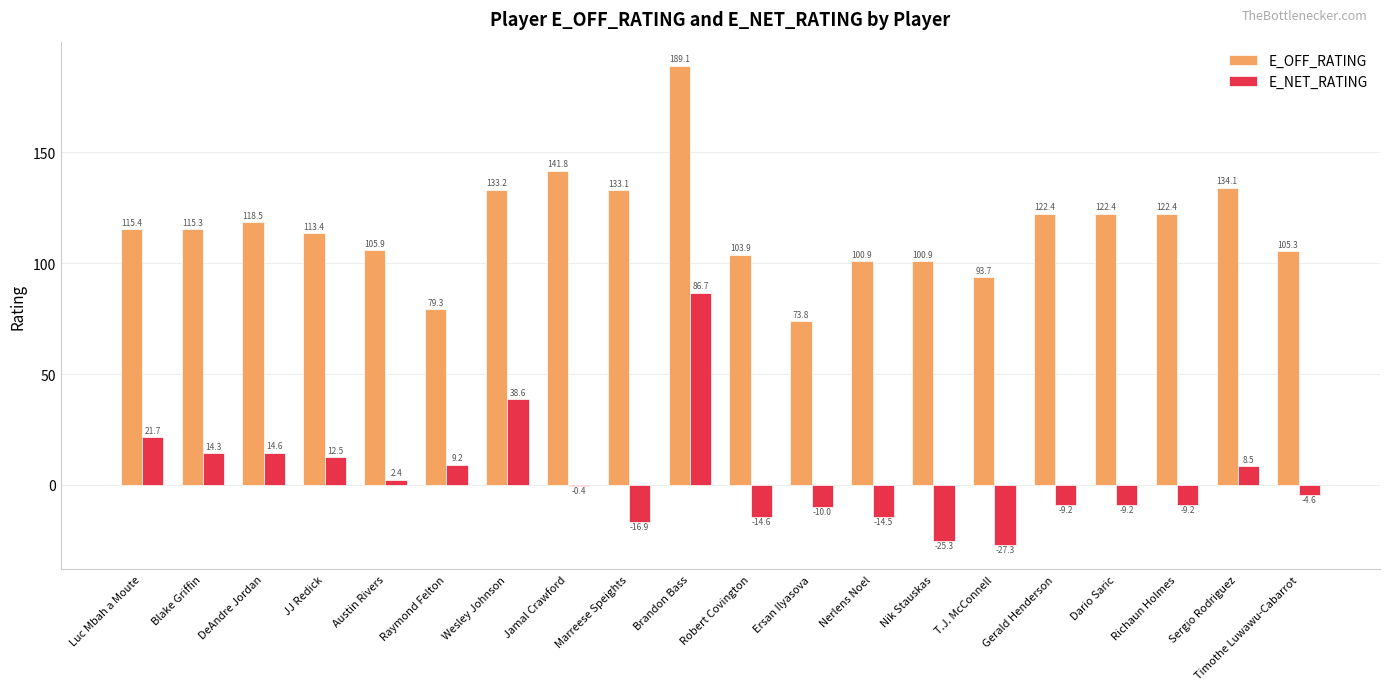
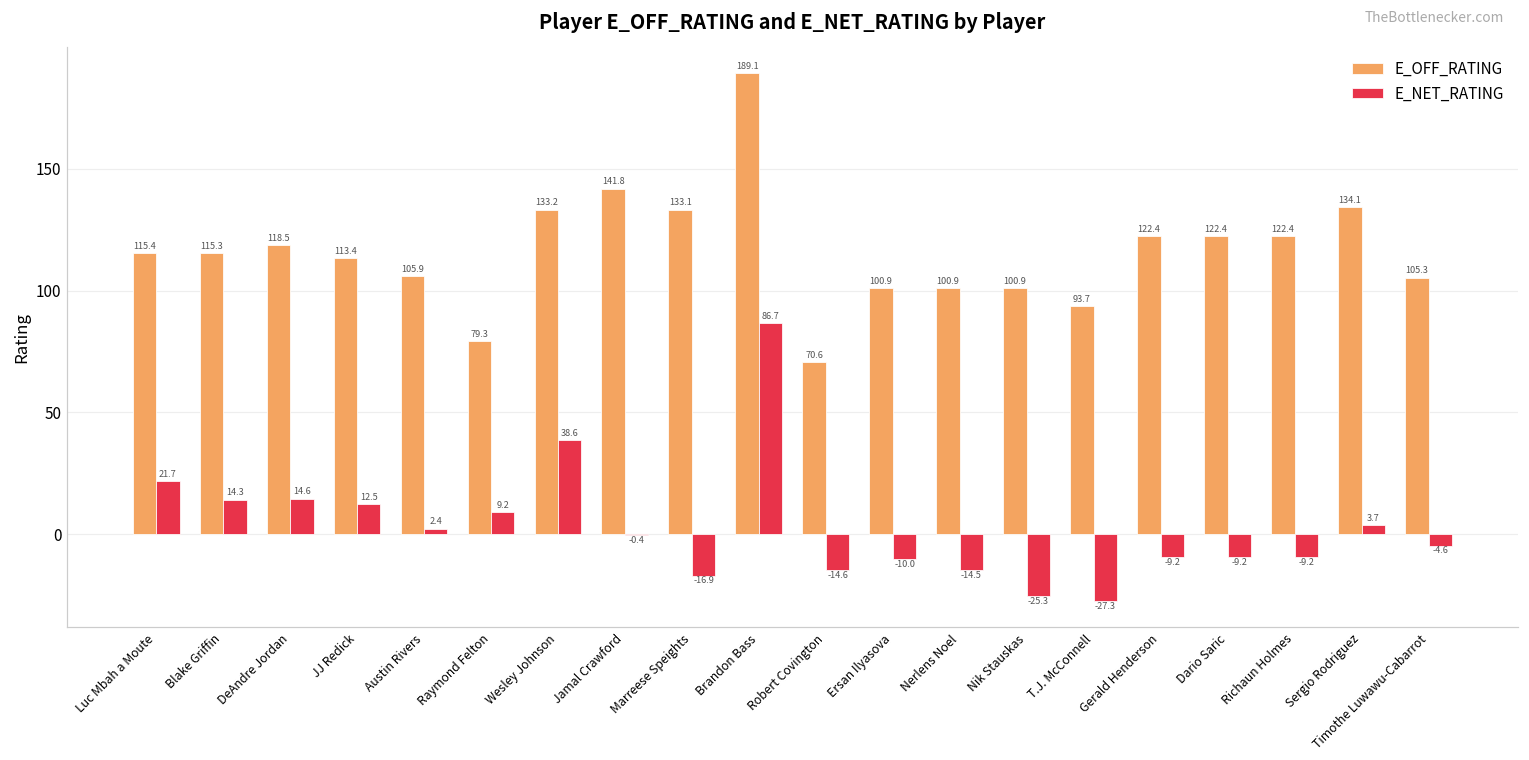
  {
    "E_OFF_RATING": {
      "Luc Mbah a Moute": 115.4,
      "Blake Griffin": 115.3,
      "DeAndre Jordan": 118.5,
      "JJ Redick": 113.4,
      "Austin Rivers": 105.9,
      "Raymond Felton": 79.3,
      "Wesley Johnson": 133.2,
      "Jamal Crawford": 141.8,
      "Marreese Speights": 133.1,
      "Brandon Bass": 189.1,
-     "Robert Covington": 103.9,
-     "Ersan Ilyasova": 73.8,
+     "Robert Covington": 70.6,
+     "Ersan Ilyasova": 100.9,
      "Nerlens Noel": 100.9,
      "Nik Stauskas": 100.9,
      "T.J. McConnell": 93.7,
      "Gerald Henderson": 122.4,
      "Dario Saric": 122.4,
      "Richaun Holmes": 122.4,
      "Sergio Rodriguez": 134.1,
      "Timothe Luwawu-Cabarrot": 105.3
    },
    "E_NET_RATING": {
      "Luc Mbah a Moute": 21.7,
      "Blake Griffin": 14.3,
      "DeAndre Jordan": 14.6,
      "JJ Redick": 12.5,
      "Austin Rivers": 2.4,
      "Raymond Felton": 9.2,
      "Wesley Johnson": 38.6,
      "Jamal Crawford": -0.4,
      "Marreese Speights": -16.9,
      "Brandon Bass": 86.7,
      "Robert Covington": -14.6,
      "Ersan Ilyasova": -10.0,
      "Nerlens Noel": -14.5,
      "Nik Stauskas": -25.3,
      "T.J. McConnell": -27.3,
      "Gerald Henderson": -9.2,
      "Dario Saric": -9.2,
      "Richaun Holmes": -9.2,
-     "Sergio Rodriguez": 8.5,
+     "Sergio Rodriguez": 3.7,
      "Timothe Luwawu-Cabarrot": -4.6
    }
  }
